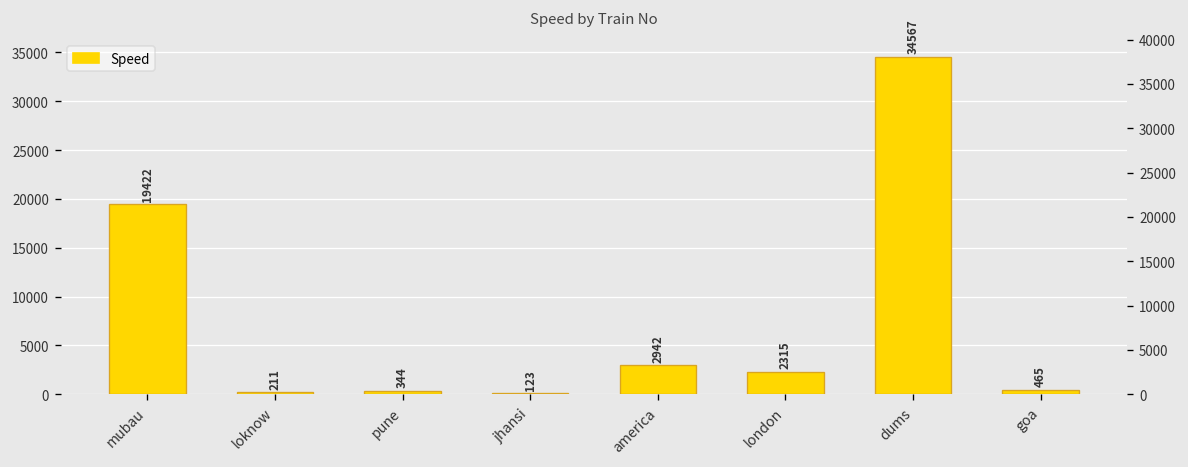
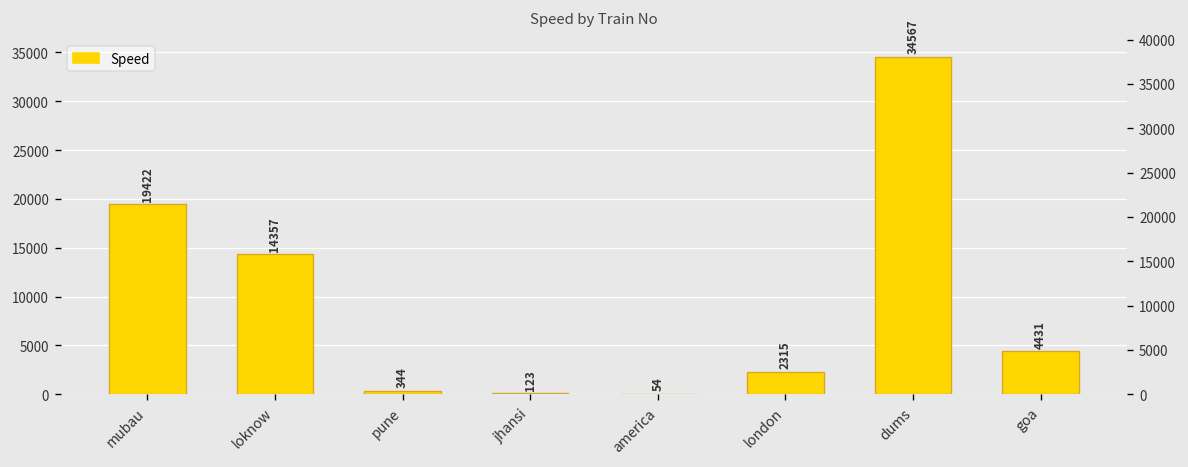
  {
    "mubau": 19422,
-   "loknow": 211,
+   "loknow": 14357,
    "pune": 344,
    "jhansi": 123,
-   "america": 2942,
+   "america": 54,
    "london": 2315,
    "dums": 34567,
-   "goa": 465
+   "goa": 4431
  }
